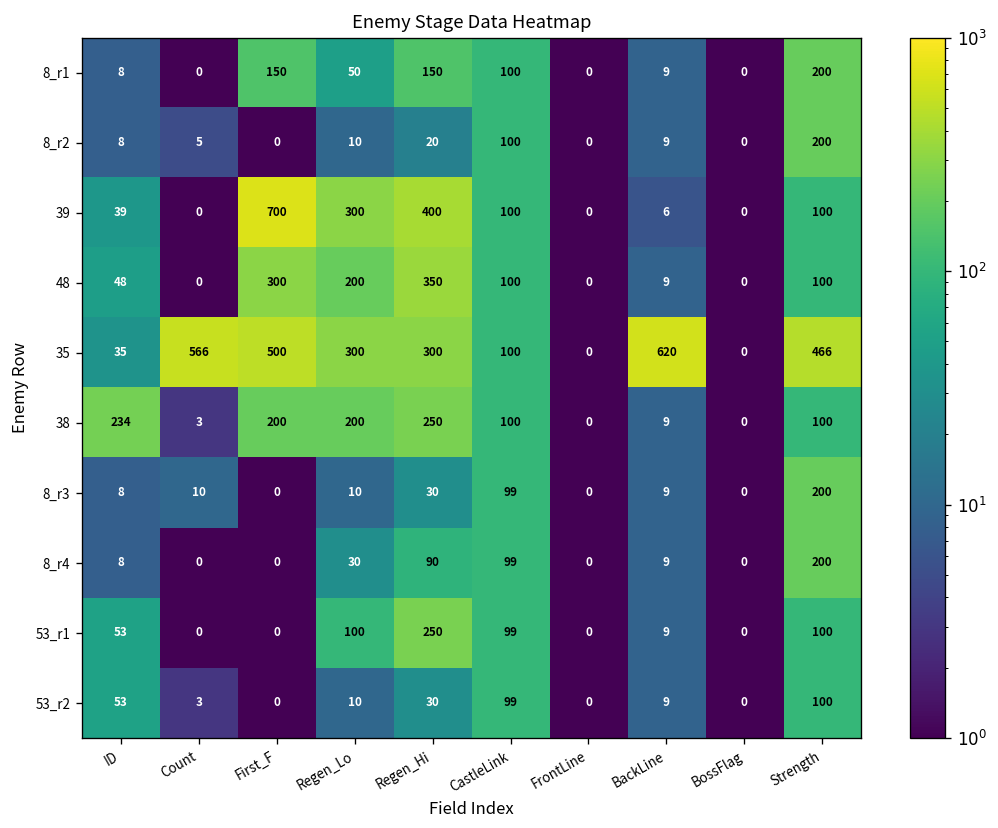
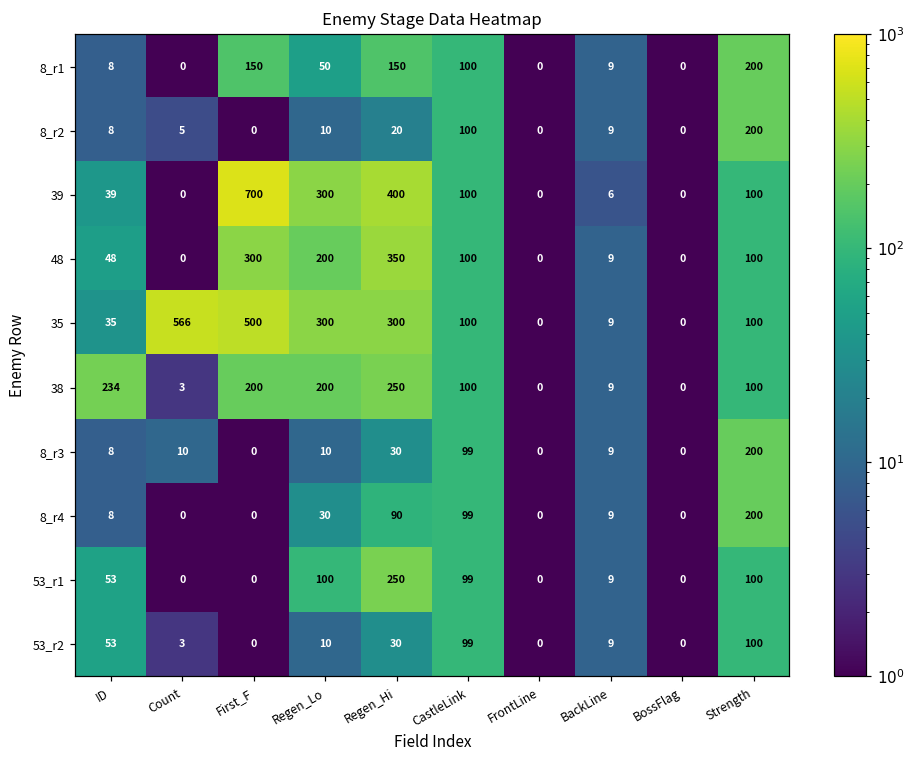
  {
    "8_r1": {
      "ID": 8,
      "Count": 0,
      "First_F": 150,
      "Regen_Lo": 50,
      "Regen_Hi": 150,
      "CastleLink": 100,
      "FrontLine": 0,
      "BackLine": 9,
      "BossFlag": 0,
      "Strength": 200
    },
    "8_r2": {
      "ID": 8,
      "Count": 5,
      "First_F": 0,
      "Regen_Lo": 10,
      "Regen_Hi": 20,
      "CastleLink": 100,
      "FrontLine": 0,
      "BackLine": 9,
      "BossFlag": 0,
      "Strength": 200
    },
    "39": {
      "ID": 39,
      "Count": 0,
      "First_F": 700,
      "Regen_Lo": 300,
      "Regen_Hi": 400,
      "CastleLink": 100,
      "FrontLine": 0,
      "BackLine": 6,
      "BossFlag": 0,
      "Strength": 100
    },
    "48": {
      "ID": 48,
      "Count": 0,
      "First_F": 300,
      "Regen_Lo": 200,
      "Regen_Hi": 350,
      "CastleLink": 100,
      "FrontLine": 0,
      "BackLine": 9,
      "BossFlag": 0,
      "Strength": 100
    },
    "35": {
      "ID": 35,
      "Count": 566,
      "First_F": 500,
      "Regen_Lo": 300,
      "Regen_Hi": 300,
      "CastleLink": 100,
      "FrontLine": 0,
-     "BackLine": 620,
+     "BackLine": 9,
      "BossFlag": 0,
-     "Strength": 466
+     "Strength": 100
    },
    "38": {
      "ID": 234,
      "Count": 3,
      "First_F": 200,
      "Regen_Lo": 200,
      "Regen_Hi": 250,
      "CastleLink": 100,
      "FrontLine": 0,
      "BackLine": 9,
      "BossFlag": 0,
      "Strength": 100
    },
    "8_r3": {
      "ID": 8,
      "Count": 10,
      "First_F": 0,
      "Regen_Lo": 10,
      "Regen_Hi": 30,
      "CastleLink": 99,
      "FrontLine": 0,
      "BackLine": 9,
      "BossFlag": 0,
      "Strength": 200
    },
    "8_r4": {
      "ID": 8,
      "Count": 0,
      "First_F": 0,
      "Regen_Lo": 30,
      "Regen_Hi": 90,
      "CastleLink": 99,
      "FrontLine": 0,
      "BackLine": 9,
      "BossFlag": 0,
      "Strength": 200
    },
    "53_r1": {
      "ID": 53,
      "Count": 0,
      "First_F": 0,
      "Regen_Lo": 100,
      "Regen_Hi": 250,
      "CastleLink": 99,
      "FrontLine": 0,
      "BackLine": 9,
      "BossFlag": 0,
      "Strength": 100
    },
    "53_r2": {
      "ID": 53,
      "Count": 3,
      "First_F": 0,
      "Regen_Lo": 10,
      "Regen_Hi": 30,
      "CastleLink": 99,
      "FrontLine": 0,
      "BackLine": 9,
      "BossFlag": 0,
      "Strength": 100
    }
  }
